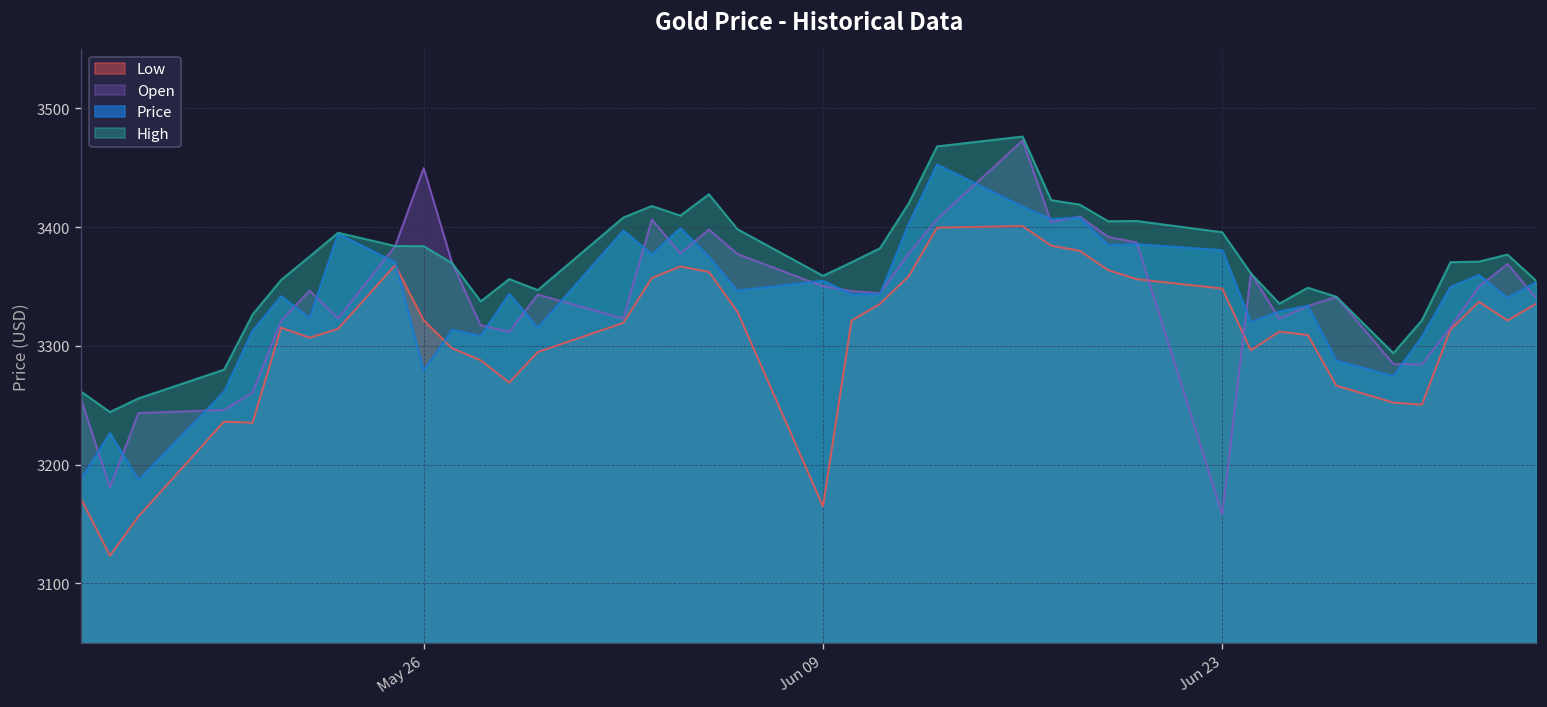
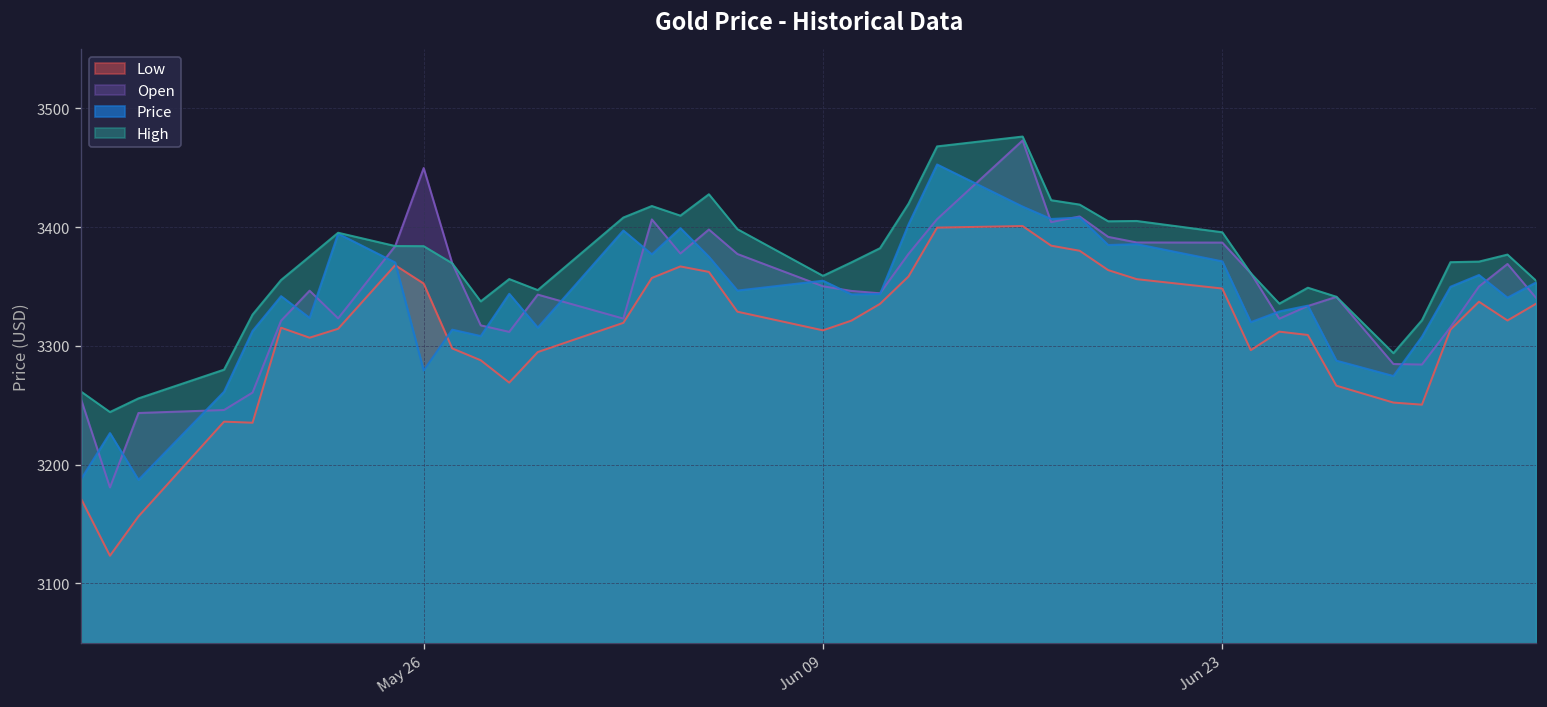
  {
    "Low": {
-     "May 26": 3320,
-     "Jun 09": 3160,
+     "May 26": 3350,
+     "Jun 09": 3310,
      "Jun 23": 3350
    },
    "Open": {
      "May 26": 3450,
      "Jun 09": 3350,
-     "Jun 23": 3160
+     "Jun 23": 3390
    },
    "Price": {
      "May 26": 3280,
      "Jun 09": 3350,
-     "Jun 23": 3380
+     "Jun 23": 3370
    },
    "High": {
      "May 26": 3380,
      "Jun 09": 3360,
      "Jun 23": 3400
    }
  }
